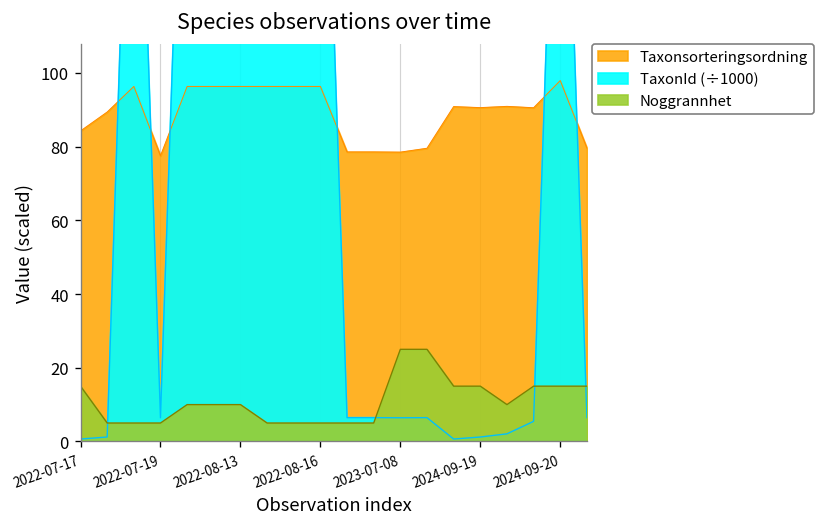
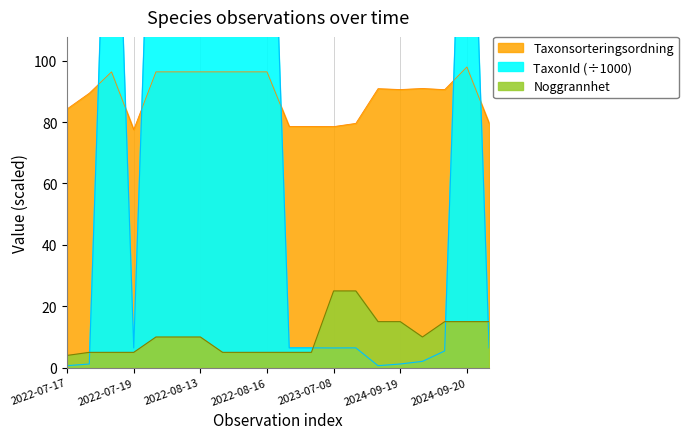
  {
    "Taxonsorteringsordning": {
      "2022-07-17": 84
    },
    "TaxonId (÷1000)": {
      "2022-07-17": 1
    },
    "Noggrannhet": {
-     "2022-07-17": 15
+     "2022-07-17": 4
    }
  }
